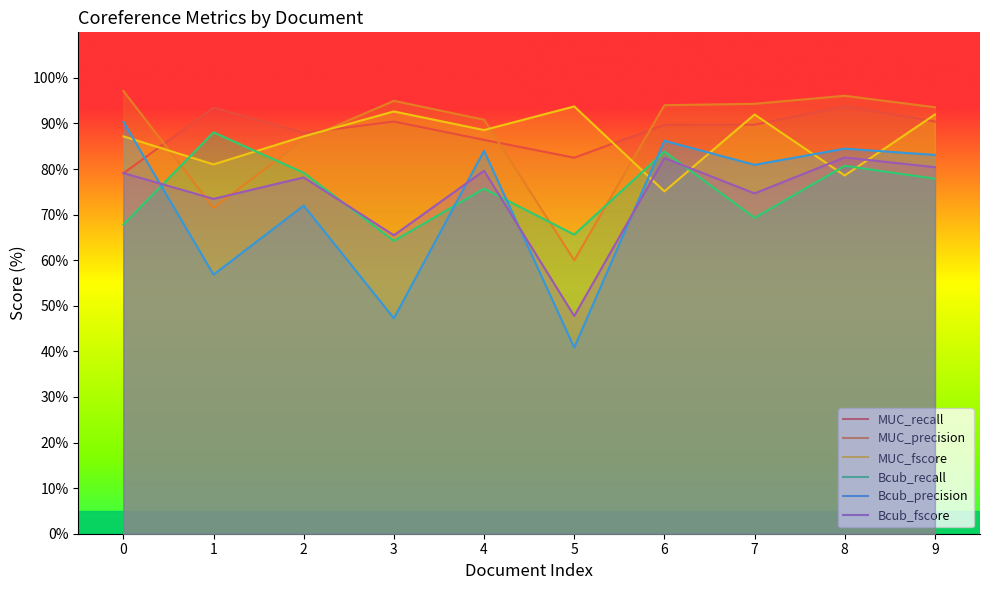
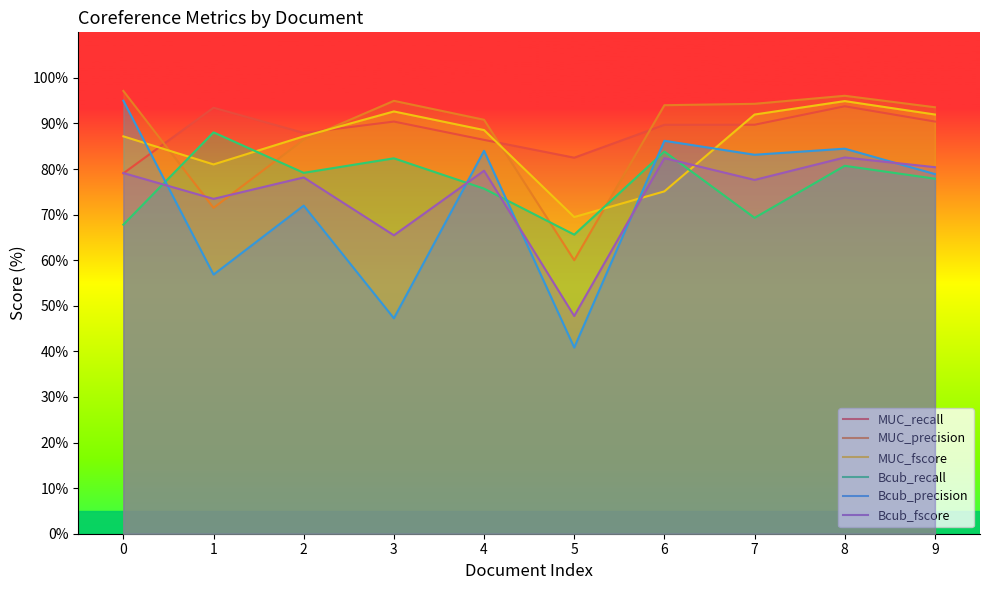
  {
    "MUC_fscore": {
      "0": "87%",
      "1": "81%",
      "2": "87%",
      "3": "93%",
      "4": "89%",
-     "5": "94%",
+     "5": "69%",
      "6": "75%",
      "7": "92%",
-     "8": "79%",
+     "8": "95%",
      "9": "92%"
    },
    "Bcub_recall": {
      "0": "68%",
      "1": "88%",
      "2": "79%",
-     "3": "64%",
+     "3": "82%",
      "4": "76%",
      "5": "66%",
      "6": "84%",
      "7": "69%",
      "8": "81%",
      "9": "78%"
    },
    "Bcub_precision": {
-     "0": "90%",
+     "0": "95%",
      "1": "57%",
      "2": "72%",
      "3": "47%",
      "4": "84%",
      "5": "41%",
      "6": "86%",
-     "7": "81%",
+     "7": "83%",
      "8": "84%",
-     "9": "83%"
+     "9": "79%"
    },
    "Bcub_fscore": {
      "1": "73%",
      "2": "78%",
      "3": "65%",
      "4": "80%",
      "5": "48%",
      "6": "82%",
-     "7": "75%",
+     "7": "78%",
      "8": "83%",
      "9": "80%"
    }
  }
